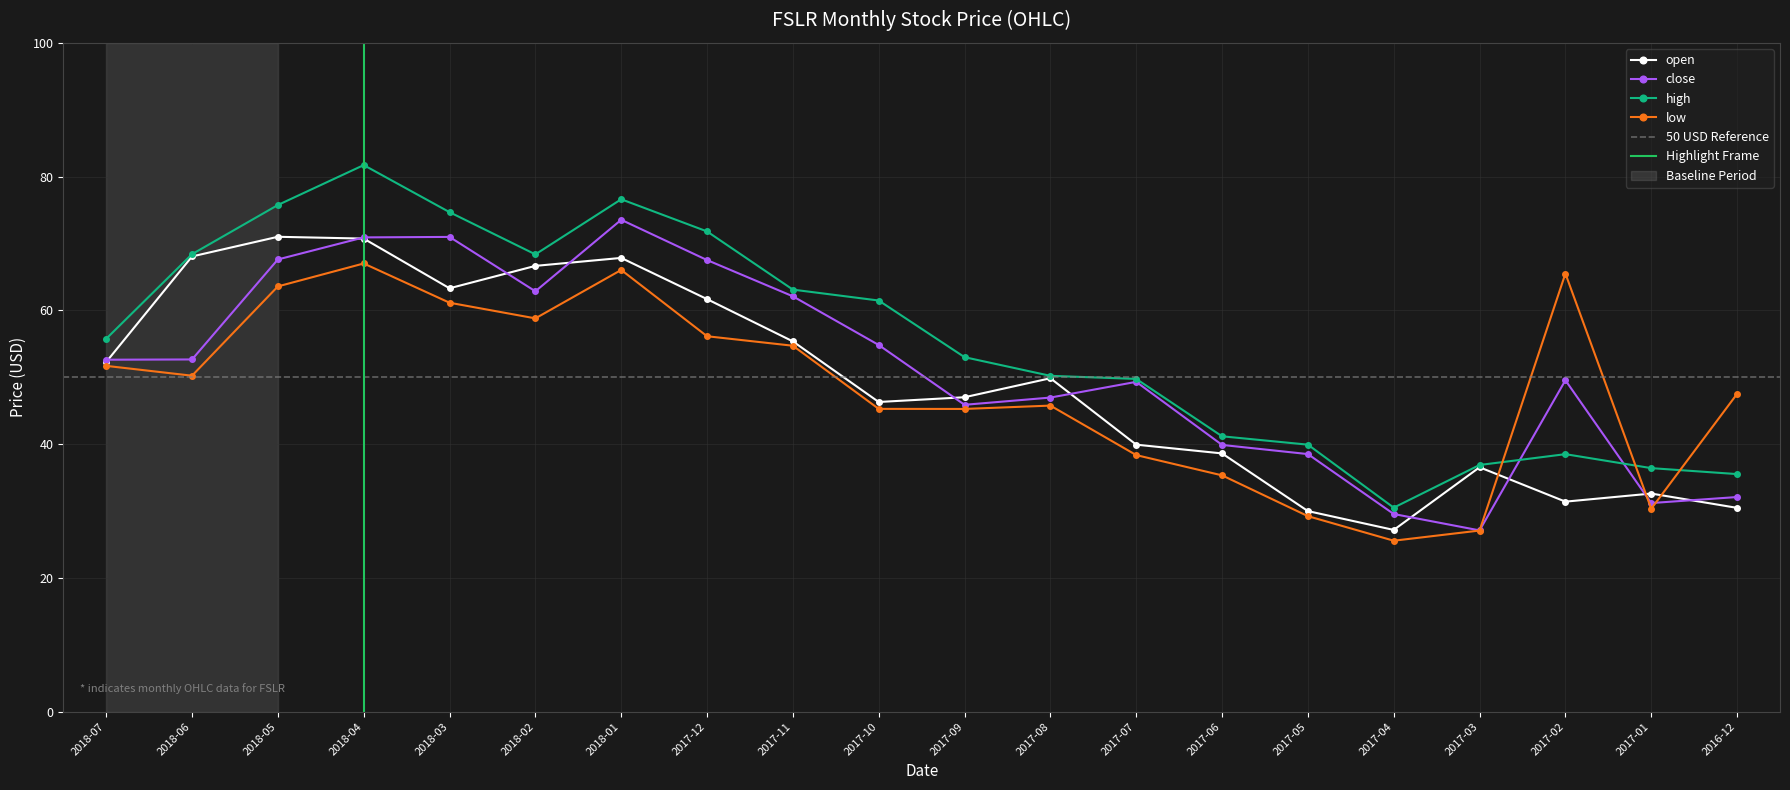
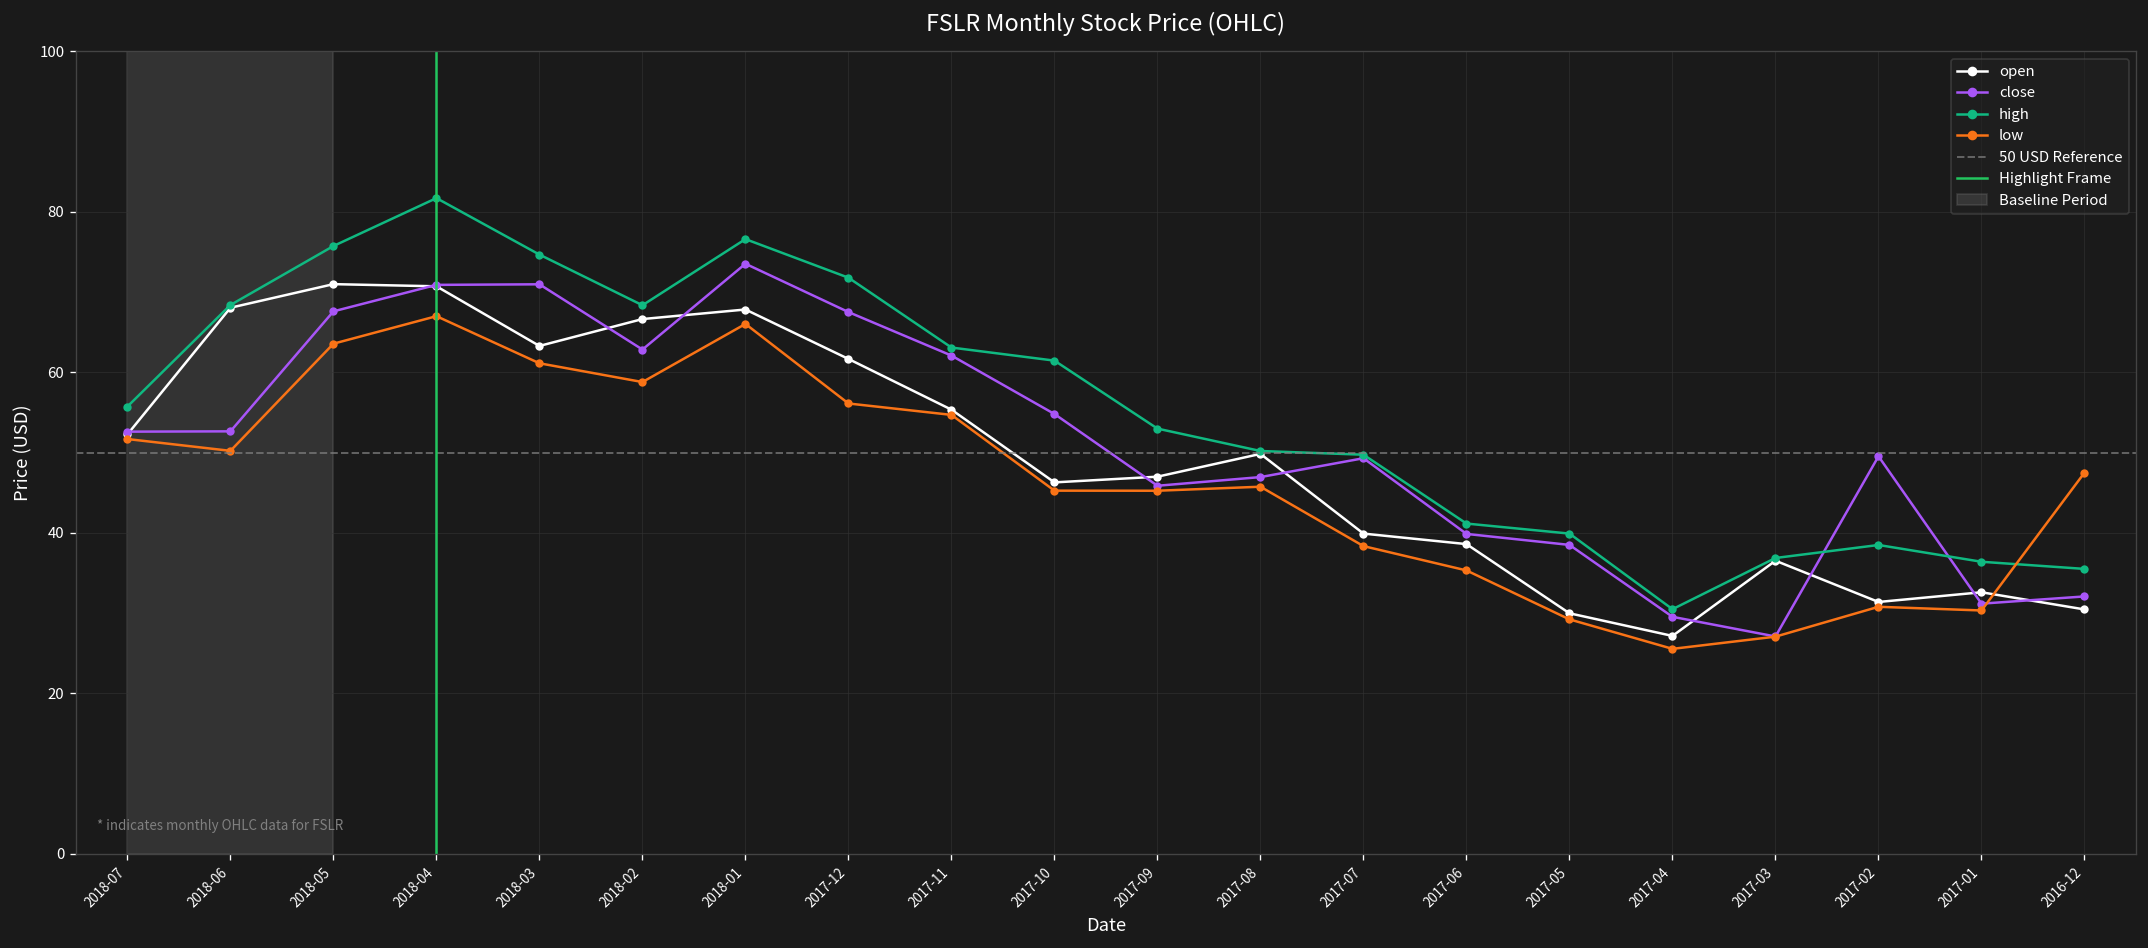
  {
    "open": {
      "2018-05": 71,
      "2018-03": 63,
      "2018-02": 67,
      "2018-01": 68,
      "2017-12": 62,
      "2017-11": 55,
      "2017-10": 46,
      "2017-09": 47,
      "2017-07": 40,
      "2017-06": 39,
      "2017-05": 30,
      "2017-04": 27,
      "2017-02": 31,
      "2017-01": 33,
      "2016-12": 30
    },
    "close": {
      "2018-06": 53,
      "2018-05": 68,
      "2018-03": 71,
      "2018-02": 63,
      "2018-01": 74,
      "2017-12": 68,
      "2017-11": 62,
      "2017-10": 55,
      "2017-09": 46,
      "2017-08": 47,
      "2017-07": 49,
      "2017-06": 40,
      "2017-05": 39,
      "2017-04": 30,
      "2017-02": 50,
      "2017-01": 31,
      "2016-12": 32
    },
    "high": {
      "2018-07": 56,
      "2018-05": 76,
      "2018-04": 82,
      "2018-03": 75,
      "2018-02": 68,
      "2018-01": 77,
      "2017-12": 72,
      "2017-11": 63,
      "2017-10": 61,
      "2017-09": 53,
      "2017-07": 50,
      "2017-06": 41,
      "2017-05": 40,
      "2017-04": 31,
      "2017-02": 39,
      "2017-01": 36,
      "2016-12": 36
    },
    "low": {
      "2018-07": 52,
      "2018-06": 50,
      "2018-05": 64,
      "2018-04": 67,
      "2018-03": 61,
      "2018-02": 59,
      "2018-01": 66,
      "2017-12": 56,
      "2017-11": 55,
      "2017-10": 45,
      "2017-09": 45,
      "2017-08": 46,
      "2017-07": 38,
      "2017-06": 35,
      "2017-05": 29,
      "2017-04": 26,
-     "2017-02": 66,
+     "2017-02": 31,
      "2017-01": 30,
      "2016-12": 48
    }
  }
